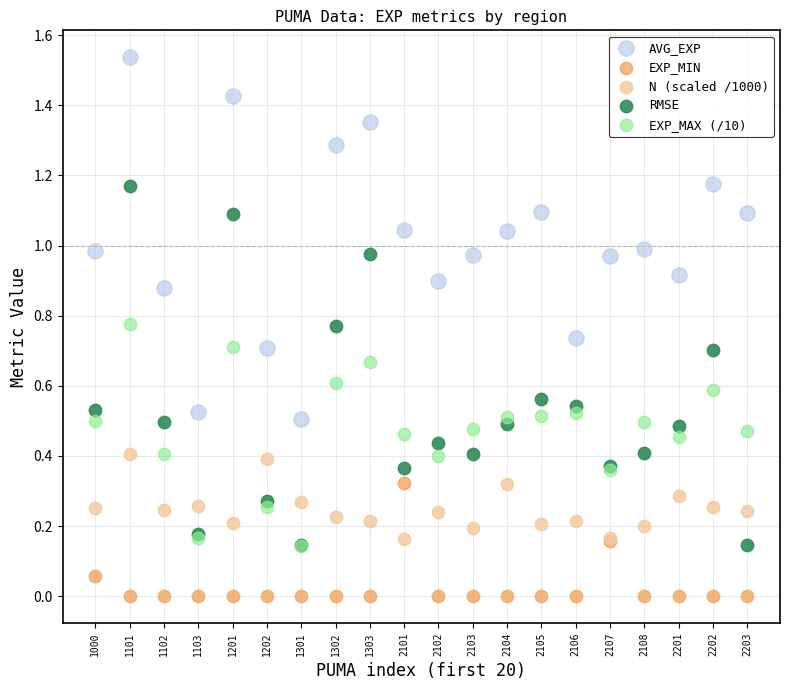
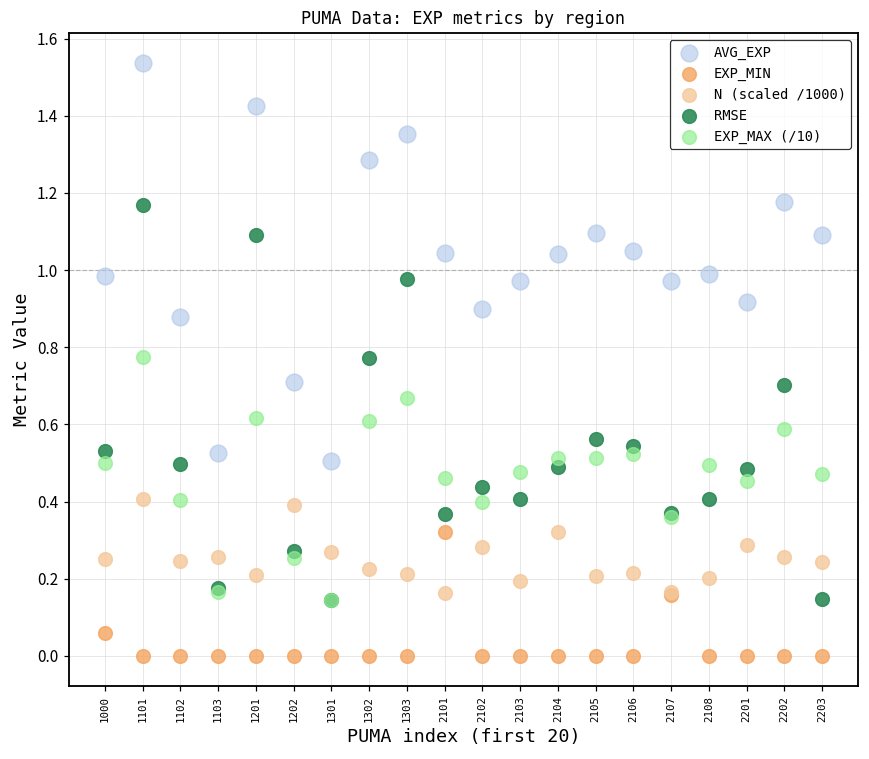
  {
    "AVG_EXP": {
-     "2106": 0.74
+     "2106": 1.05
    },
    "N (scaled /1000)": {
-     "2102": 0.24
+     "2102": 0.28
    },
    "EXP_MAX (/10)": {
-     "1201": 0.71
+     "1201": 0.62
    }
  }
